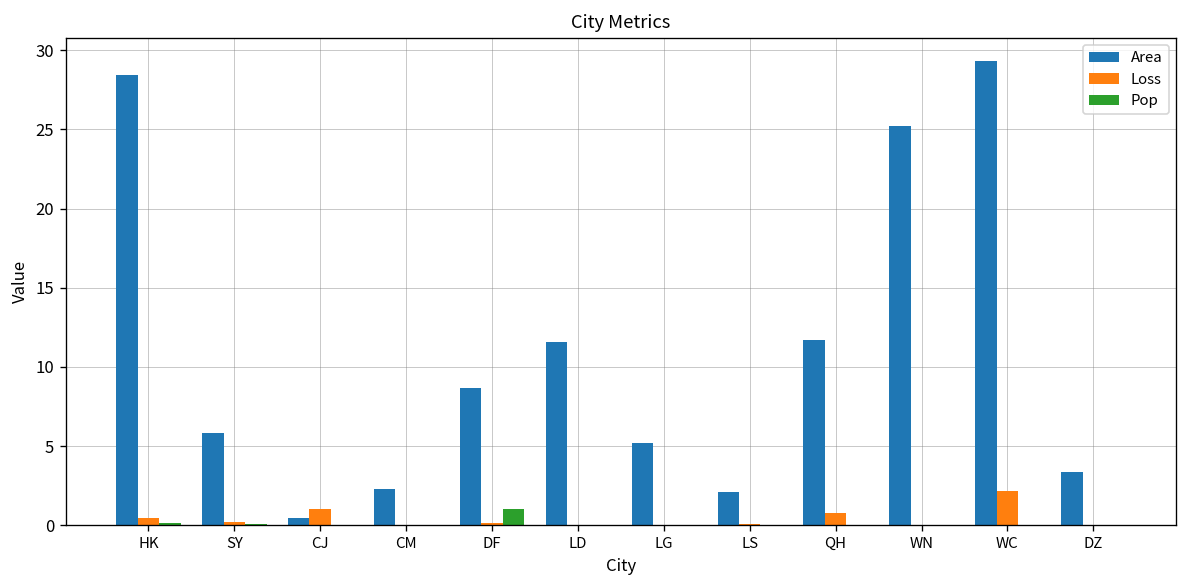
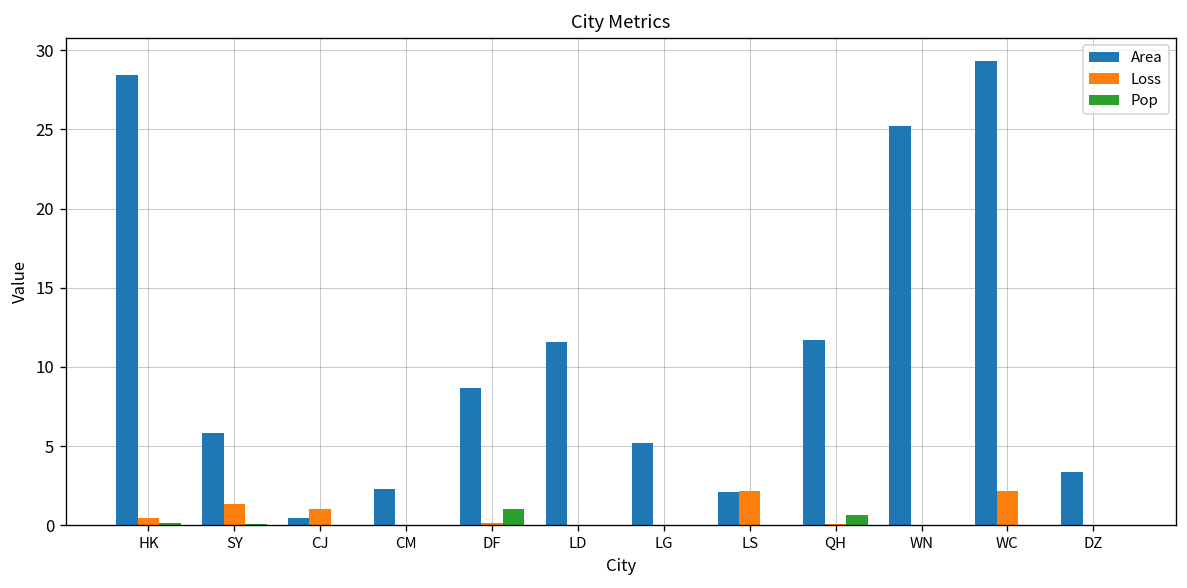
  {
    "Area": {
      "HK": 28.5,
      "SY": 5.8,
      "CJ": 0.5,
      "CM": 2.3,
      "DF": 8.7,
      "LD": 11.6,
      "LG": 5.2,
      "LS": 2.1,
      "QH": 11.7,
      "WN": 25.2,
      "WC": 29.3,
      "DZ": 3.4
    },
    "Loss": {
      "HK": 0.4,
-     "SY": 0.2,
+     "SY": 1.3,
      "CJ": 1.0,
-     "LS": 0.1,
-     "QH": 0.8,
+     "LS": 2.2,
+     "QH": 0.1,
      "WC": 2.1
    },
    "Pop": {
      "DF": 1.0,
-     "QH": 0.0
+     "QH": 0.7
    }
  }
